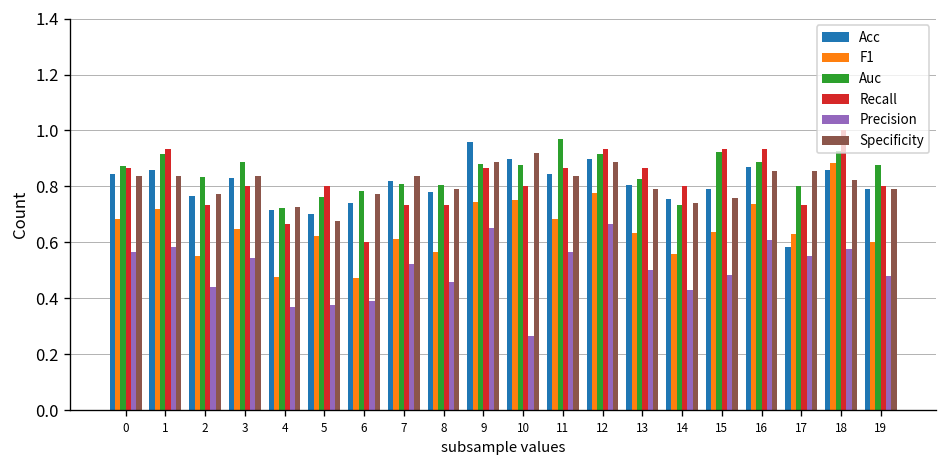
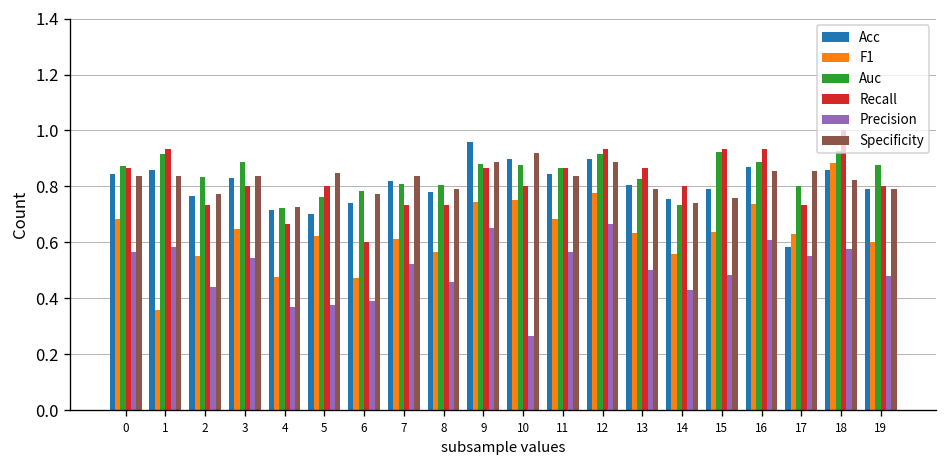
  {
    "Acc": {
      "0": 0.84,
      "1": 0.86,
      "2": 0.77,
      "3": 0.83,
      "4": 0.71,
      "5": 0.70,
      "6": 0.74,
      "7": 0.82,
      "8": 0.78,
      "9": 0.96,
      "10": 0.90,
      "11": 0.84,
      "12": 0.90,
      "13": 0.81,
      "14": 0.75,
      "15": 0.79,
      "16": 0.87,
      "17": 0.58,
      "18": 0.86,
      "19": 0.79
    },
    "F1": {
      "0": 0.68,
-     "1": 0.72,
+     "1": 0.36,
      "2": 0.55,
      "3": 0.65,
      "4": 0.48,
      "5": 0.62,
      "6": 0.47,
      "7": 0.61,
      "8": 0.56,
      "9": 0.74,
      "10": 0.75,
      "11": 0.68,
      "12": 0.78,
      "13": 0.63,
      "14": 0.56,
      "15": 0.64,
      "16": 0.74,
      "17": 0.63,
      "18": 0.88,
      "19": 0.60
    },
    "Auc": {
      "0": 0.87,
      "1": 0.92,
      "2": 0.83,
      "3": 0.89,
      "4": 0.72,
      "5": 0.76,
      "6": 0.78,
      "7": 0.81,
      "8": 0.81,
      "9": 0.88,
      "10": 0.88,
-     "11": 0.97,
+     "11": 0.87,
      "12": 0.92,
      "13": 0.83,
      "14": 0.73,
      "15": 0.92,
      "16": 0.89,
      "17": 0.80,
      "18": 0.93,
      "19": 0.88
    },
    "Recall": {
      "0": 0.87,
      "1": 0.93,
      "2": 0.73,
      "3": 0.80,
      "4": 0.67,
      "5": 0.80,
      "6": 0.60,
      "7": 0.73,
      "8": 0.73,
      "9": 0.87,
      "10": 0.80,
      "11": 0.87,
      "12": 0.93,
      "13": 0.87,
      "14": 0.80,
      "15": 0.93,
      "16": 0.93,
      "17": 0.73,
      "19": 0.80
    },
    "Precision": {
      "0": 0.57,
      "1": 0.58,
      "2": 0.44,
      "3": 0.55,
      "4": 0.37,
      "5": 0.38,
      "6": 0.39,
      "7": 0.52,
      "8": 0.46,
      "9": 0.65,
      "10": 0.27,
      "11": 0.57,
      "12": 0.67,
      "13": 0.50,
      "14": 0.43,
      "15": 0.48,
      "16": 0.61,
      "17": 0.55,
      "18": 0.58,
      "19": 0.48
    },
    "Specificity": {
      "0": 0.84,
      "1": 0.84,
      "2": 0.77,
      "3": 0.84,
      "4": 0.73,
-     "5": 0.68,
+     "5": 0.85,
      "6": 0.77,
      "7": 0.84,
      "8": 0.79,
      "9": 0.89,
      "10": 0.92,
      "11": 0.84,
      "12": 0.89,
      "13": 0.79,
      "14": 0.74,
      "15": 0.76,
      "16": 0.85,
      "17": 0.85,
      "18": 0.82,
      "19": 0.79
    }
  }
